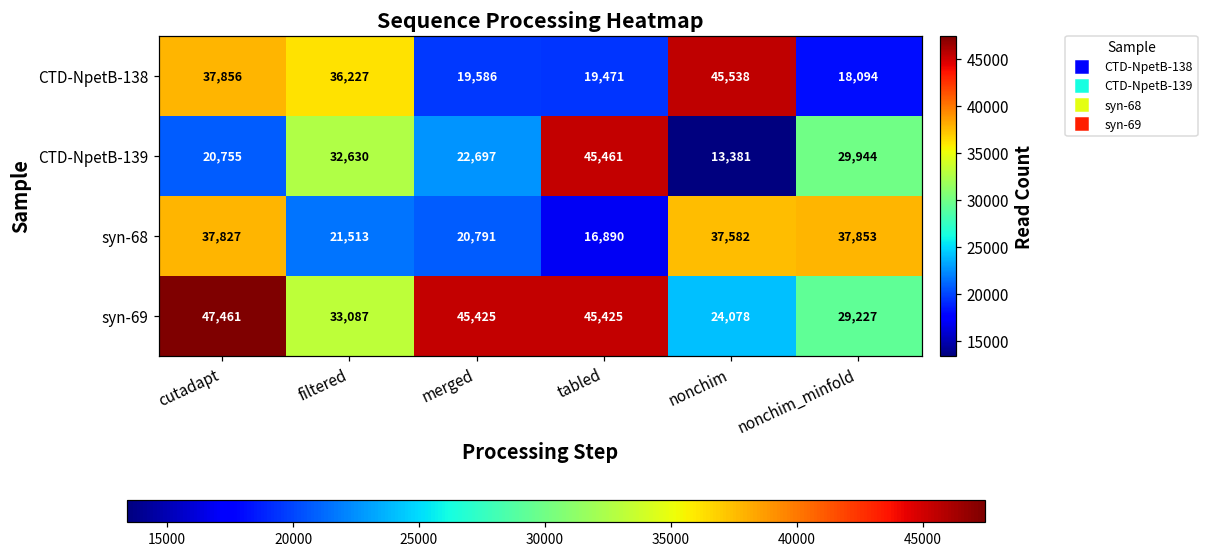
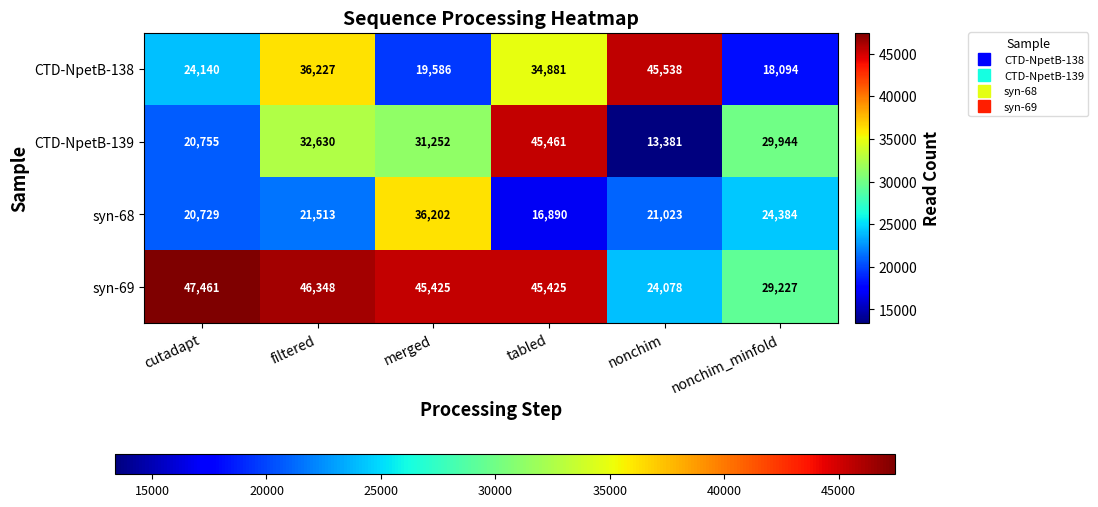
  {
    "CTD-NpetB-138": {
-     "cutadapt": "37,856",
+     "cutadapt": "24,140",
      "filtered": "36,227",
      "merged": "19,586",
-     "tabled": "19,471",
+     "tabled": "34,881",
      "nonchim": "45,538",
      "nonchim_minfold": "18,094"
    },
    "CTD-NpetB-139": {
      "cutadapt": "20,755",
      "filtered": "32,630",
-     "merged": "22,697",
+     "merged": "31,252",
      "tabled": "45,461",
      "nonchim": "13,381",
      "nonchim_minfold": "29,944"
    },
    "syn-68": {
-     "cutadapt": "37,827",
+     "cutadapt": "20,729",
      "filtered": "21,513",
-     "merged": "20,791",
+     "merged": "36,202",
      "tabled": "16,890",
-     "nonchim": "37,582",
-     "nonchim_minfold": "37,853"
+     "nonchim": "21,023",
+     "nonchim_minfold": "24,384"
    },
    "syn-69": {
      "cutadapt": "47,461",
-     "filtered": "33,087",
+     "filtered": "46,348",
      "merged": "45,425",
      "tabled": "45,425",
      "nonchim": "24,078",
      "nonchim_minfold": "29,227"
    }
  }
